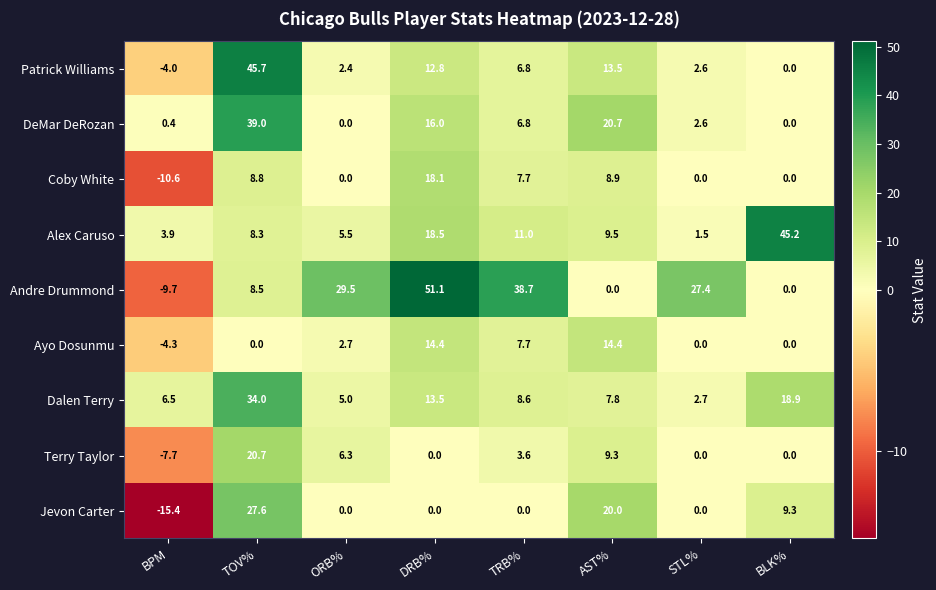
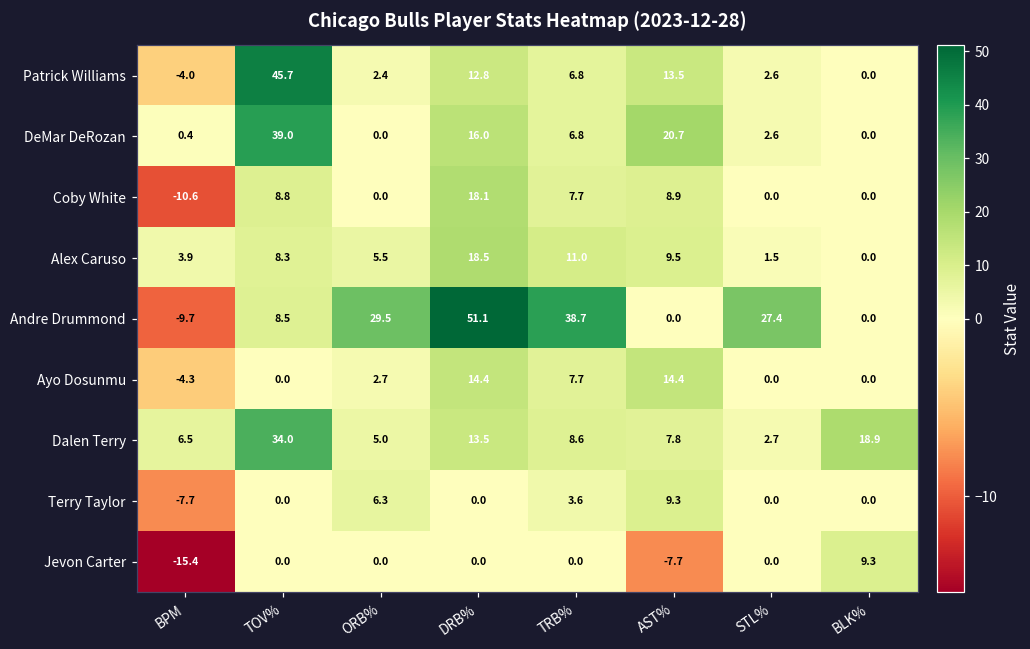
  {
    "Patrick Williams": {
      "BPM": -4.0,
      "TOV%": 45.7,
      "ORB%": 2.4,
      "DRB%": 12.8,
      "TRB%": 6.8,
      "AST%": 13.5,
      "STL%": 2.6,
      "BLK%": 0.0
    },
    "DeMar DeRozan": {
      "BPM": 0.4,
      "TOV%": 39.0,
      "ORB%": 0.0,
      "DRB%": 16.0,
      "TRB%": 6.8,
      "AST%": 20.7,
      "STL%": 2.6,
      "BLK%": 0.0
    },
    "Coby White": {
      "BPM": -10.6,
      "TOV%": 8.8,
      "ORB%": 0.0,
      "DRB%": 18.1,
      "TRB%": 7.7,
      "AST%": 8.9,
      "STL%": 0.0,
      "BLK%": 0.0
    },
    "Alex Caruso": {
      "BPM": 3.9,
      "TOV%": 8.3,
      "ORB%": 5.5,
      "DRB%": 18.5,
      "TRB%": 11.0,
      "AST%": 9.5,
      "STL%": 1.5,
-     "BLK%": 45.2
+     "BLK%": 0.0
    },
    "Andre Drummond": {
      "BPM": -9.7,
      "TOV%": 8.5,
      "ORB%": 29.5,
      "DRB%": 51.1,
      "TRB%": 38.7,
      "AST%": 0.0,
      "STL%": 27.4,
      "BLK%": 0.0
    },
    "Ayo Dosunmu": {
      "BPM": -4.3,
      "TOV%": 0.0,
      "ORB%": 2.7,
      "DRB%": 14.4,
      "TRB%": 7.7,
      "AST%": 14.4,
      "STL%": 0.0,
      "BLK%": 0.0
    },
    "Dalen Terry": {
      "BPM": 6.5,
      "TOV%": 34.0,
      "ORB%": 5.0,
      "DRB%": 13.5,
      "TRB%": 8.6,
      "AST%": 7.8,
      "STL%": 2.7,
      "BLK%": 18.9
    },
    "Terry Taylor": {
      "BPM": -7.7,
-     "TOV%": 20.7,
+     "TOV%": 0.0,
      "ORB%": 6.3,
      "DRB%": 0.0,
      "TRB%": 3.6,
      "AST%": 9.3,
      "STL%": 0.0,
      "BLK%": 0.0
    },
    "Jevon Carter": {
      "BPM": -15.4,
-     "TOV%": 27.6,
+     "TOV%": 0.0,
      "ORB%": 0.0,
      "DRB%": 0.0,
      "TRB%": 0.0,
-     "AST%": 20.0,
+     "AST%": -7.7,
      "STL%": 0.0,
      "BLK%": 9.3
    }
  }
